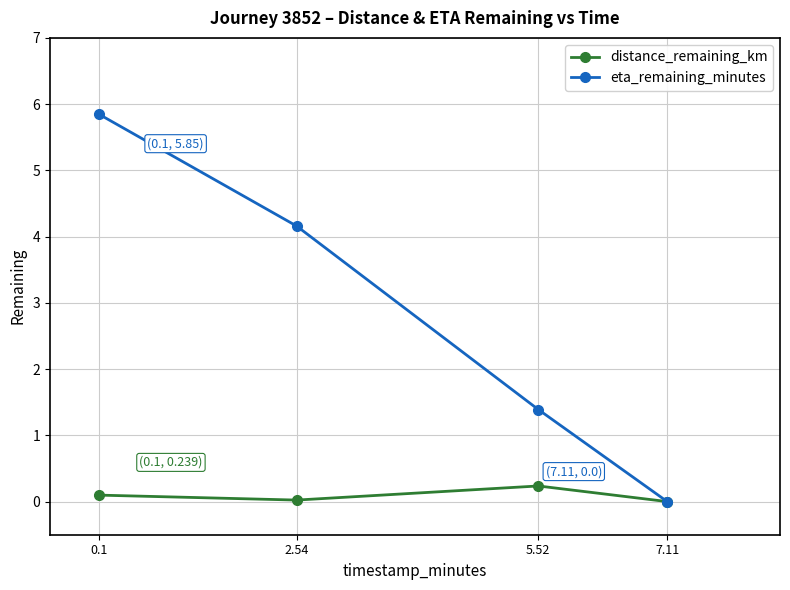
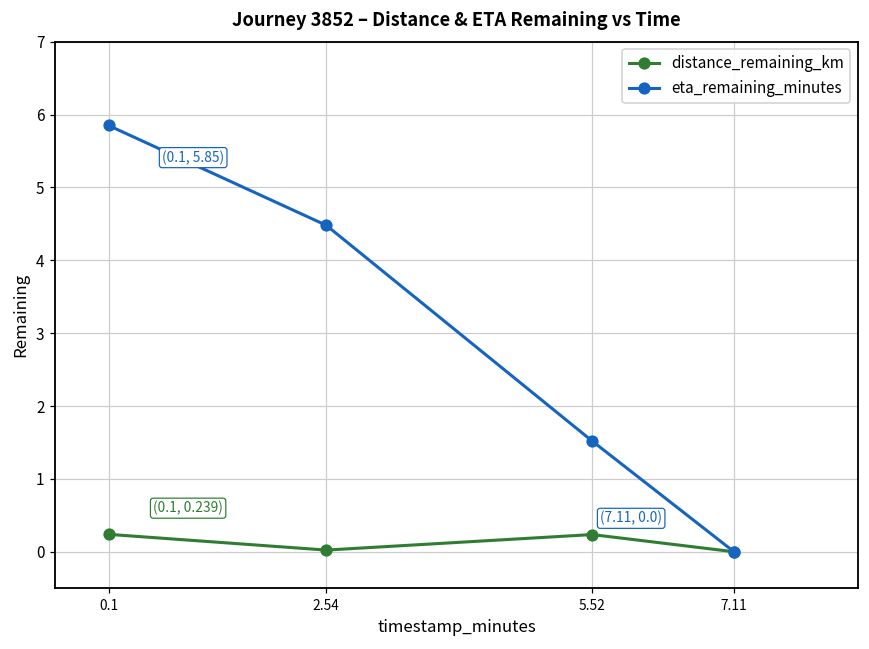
  {
    "distance_remaining_km": {
-     "0.1": 0.1,
+     "0.1": 0.2,
      "2.54": 0.0
    },
    "eta_remaining_minutes": {
      "0.1": 5.9,
-     "2.54": 4.2,
-     "5.52": 1.4
+     "2.54": 4.5,
+     "5.52": 1.5
    }
  }
